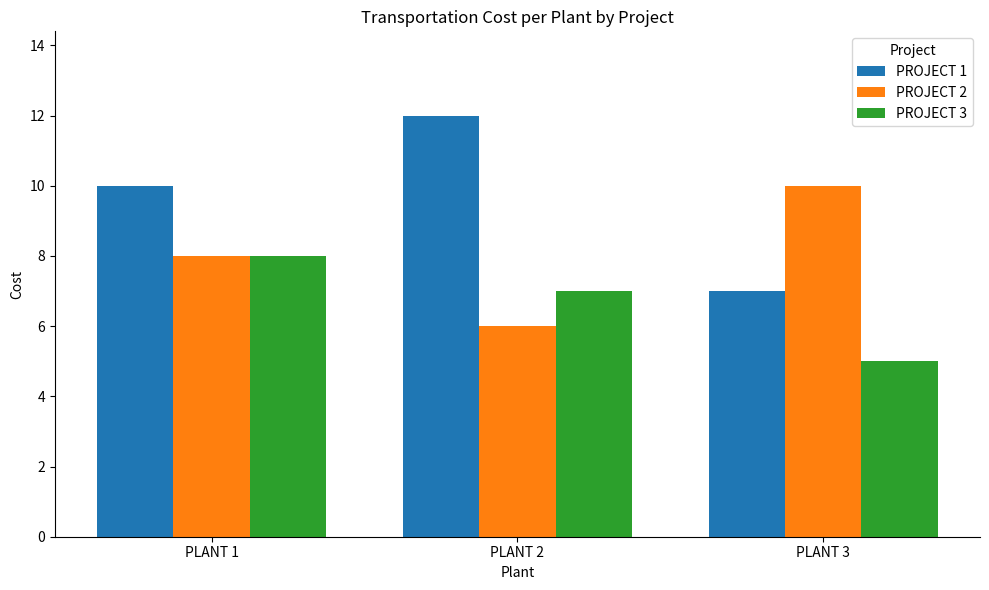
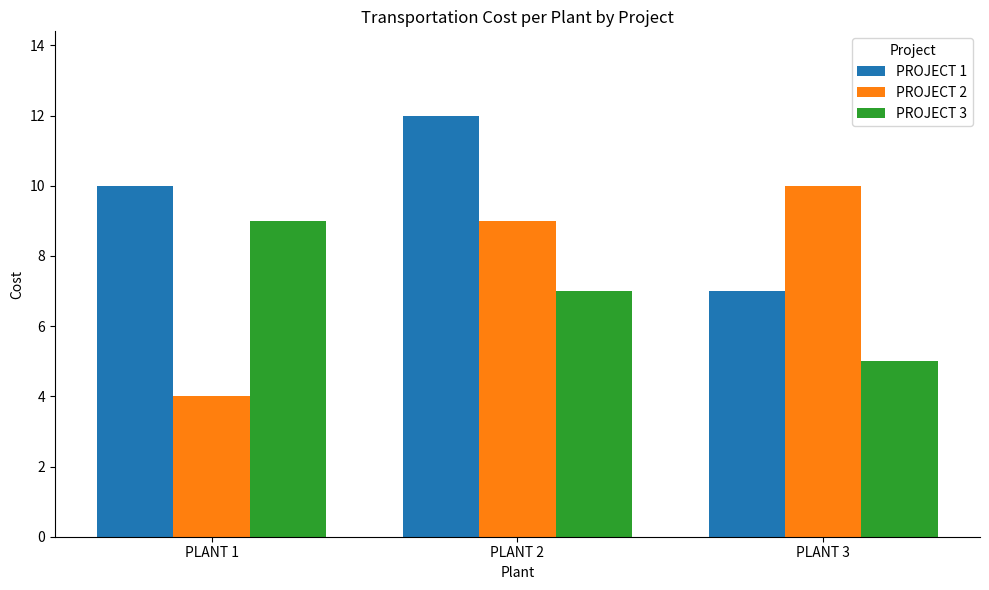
  {
    "PROJECT 1": {
      "PLANT 1": 10,
      "PLANT 2": 12,
      "PLANT 3": 7
    },
    "PROJECT 2": {
-     "PLANT 1": 8,
-     "PLANT 2": 6,
+     "PLANT 1": 4,
+     "PLANT 2": 9,
      "PLANT 3": 10
    },
    "PROJECT 3": {
-     "PLANT 1": 8,
+     "PLANT 1": 9,
      "PLANT 2": 7,
      "PLANT 3": 5
    }
  }
